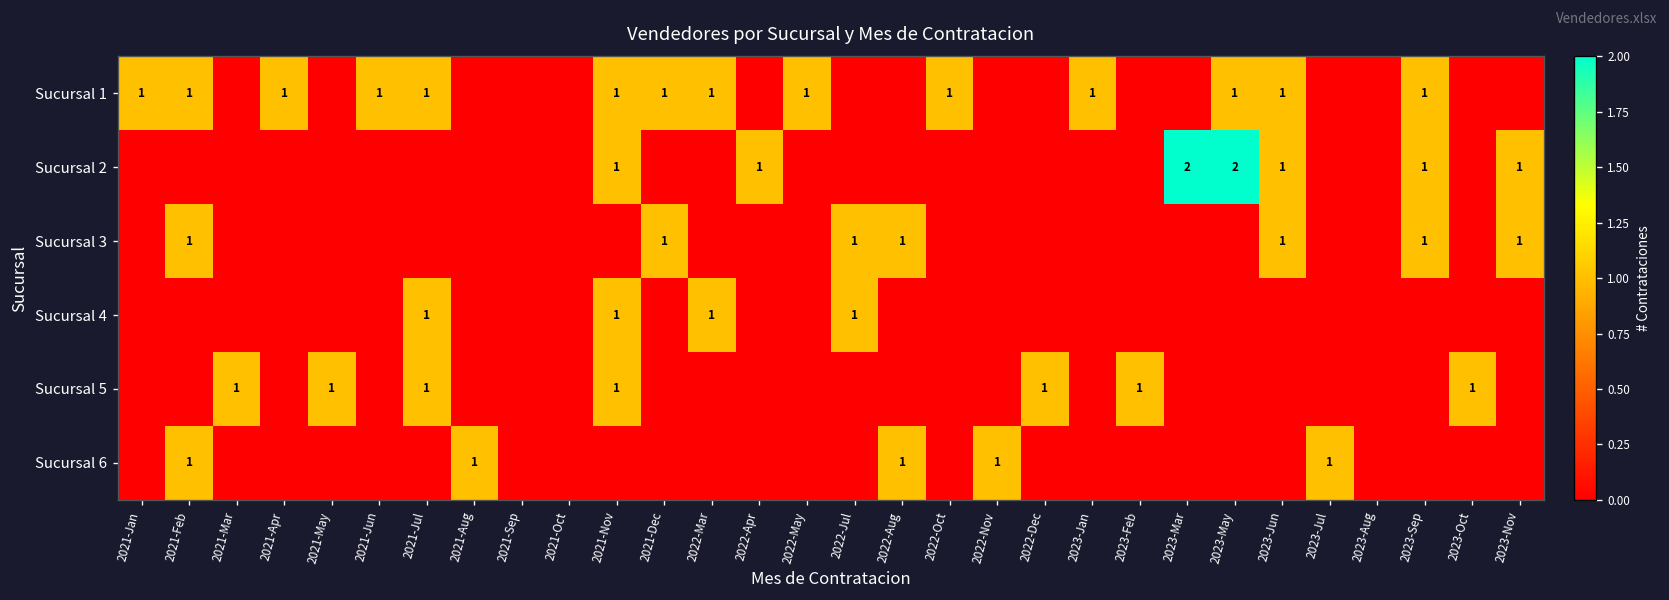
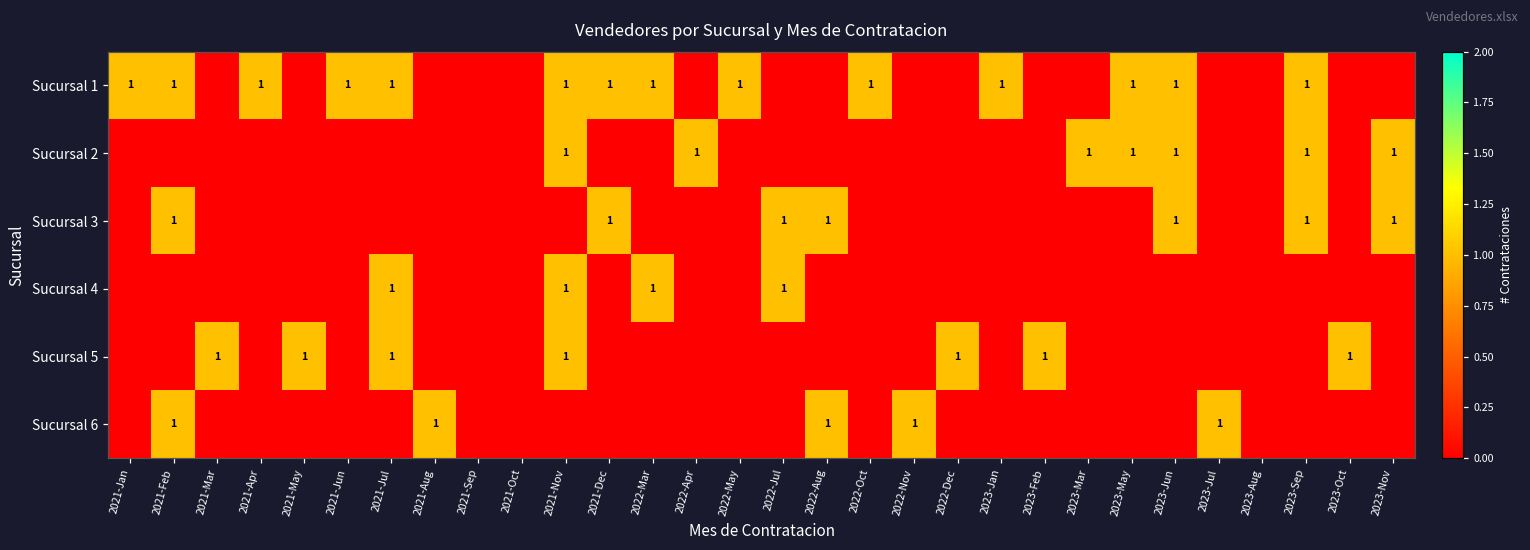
  {
    "Sucursal 1": {
      "2021-Jan": 1,
      "2021-Feb": 1,
      "2021-Apr": 1,
      "2021-Jun": 1,
      "2021-Jul": 1,
      "2021-Nov": 1,
      "2021-Dec": 1,
      "2022-Mar": 1,
      "2022-May": 1,
      "2022-Oct": 1,
      "2023-Jan": 1,
      "2023-May": 1,
      "2023-Jun": 1,
      "2023-Sep": 1
    },
    "Sucursal 2": {
      "2021-Nov": 1,
      "2022-Apr": 1,
-     "2023-Mar": 2,
-     "2023-May": 2,
+     "2023-Mar": 1,
+     "2023-May": 1,
      "2023-Jun": 1,
      "2023-Sep": 1,
      "2023-Nov": 1
    },
    "Sucursal 3": {
      "2021-Feb": 1,
      "2021-Dec": 1,
      "2022-Jul": 1,
      "2022-Aug": 1,
      "2023-Jun": 1,
      "2023-Sep": 1,
      "2023-Nov": 1
    },
    "Sucursal 4": {
      "2021-Jul": 1,
      "2021-Nov": 1,
      "2022-Mar": 1,
      "2022-Jul": 1
    },
    "Sucursal 5": {
      "2021-Mar": 1,
      "2021-May": 1,
      "2021-Jul": 1,
      "2021-Nov": 1,
      "2022-Dec": 1,
      "2023-Feb": 1,
      "2023-Oct": 1
    },
    "Sucursal 6": {
      "2021-Feb": 1,
      "2021-Aug": 1,
      "2022-Aug": 1,
      "2022-Nov": 1,
      "2023-Jul": 1
    }
  }
